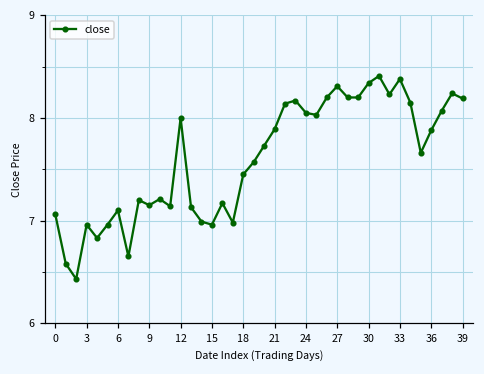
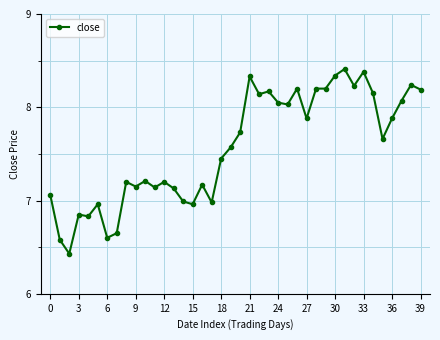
  {
    "0": 7.1,
-   "3": 7.0,
-   "6": 7.1,
+   "3": 6.9,
+   "6": 6.6,
    "9": 7.2,
-   "12": 8.0,
+   "12": 7.2,
    "15": 7.0,
    "18": 7.5,
-   "21": 7.9,
+   "21": 8.3,
    "24": 8.1,
-   "27": 8.3,
+   "27": 7.9,
    "30": 8.3,
    "33": 8.4,
    "36": 7.9,
    "39": 8.2
  }
